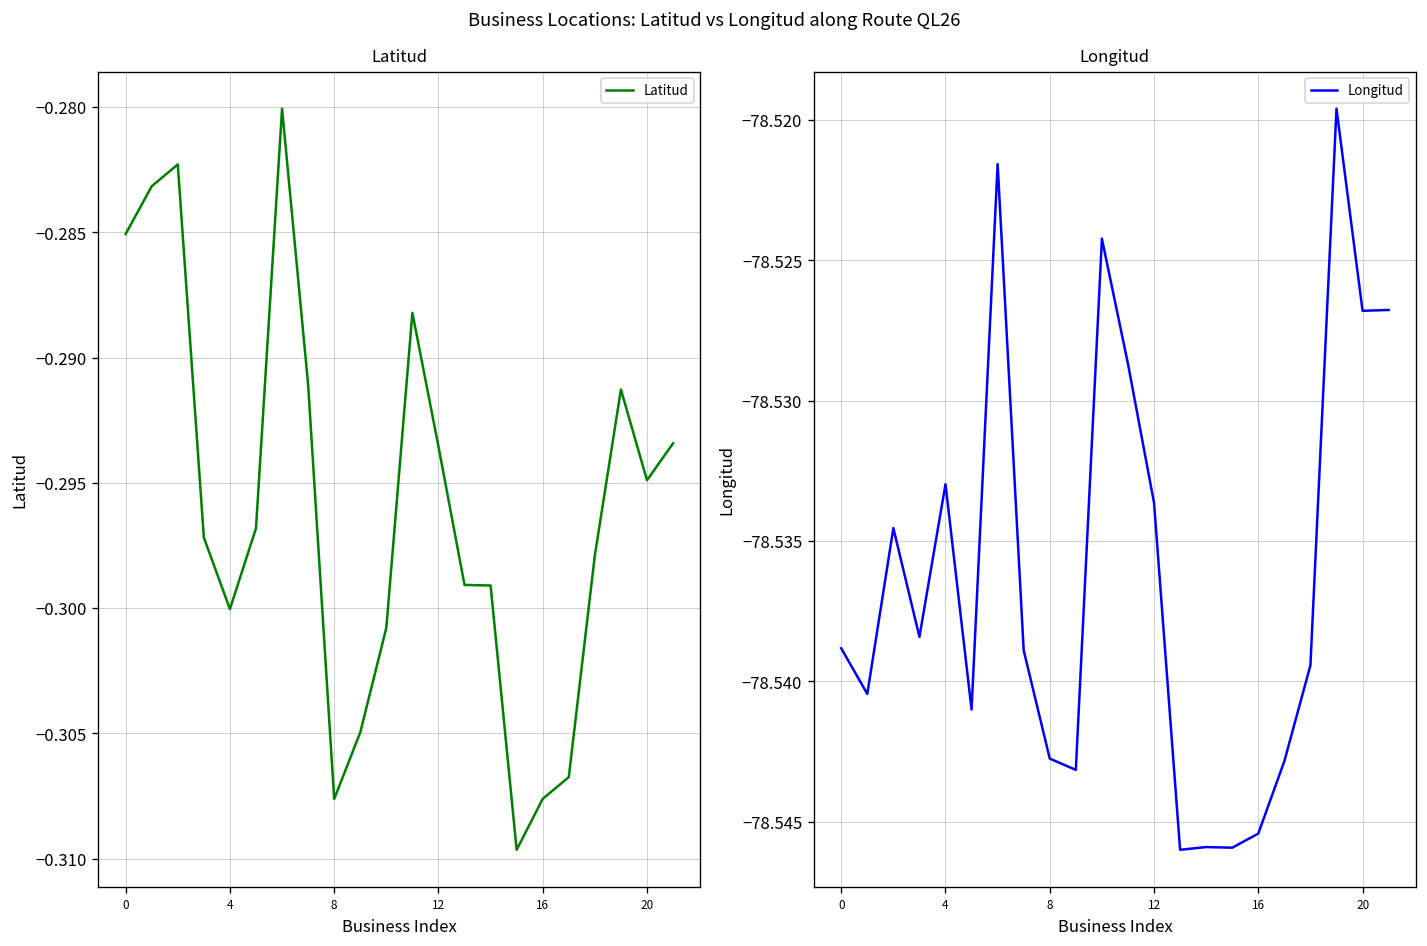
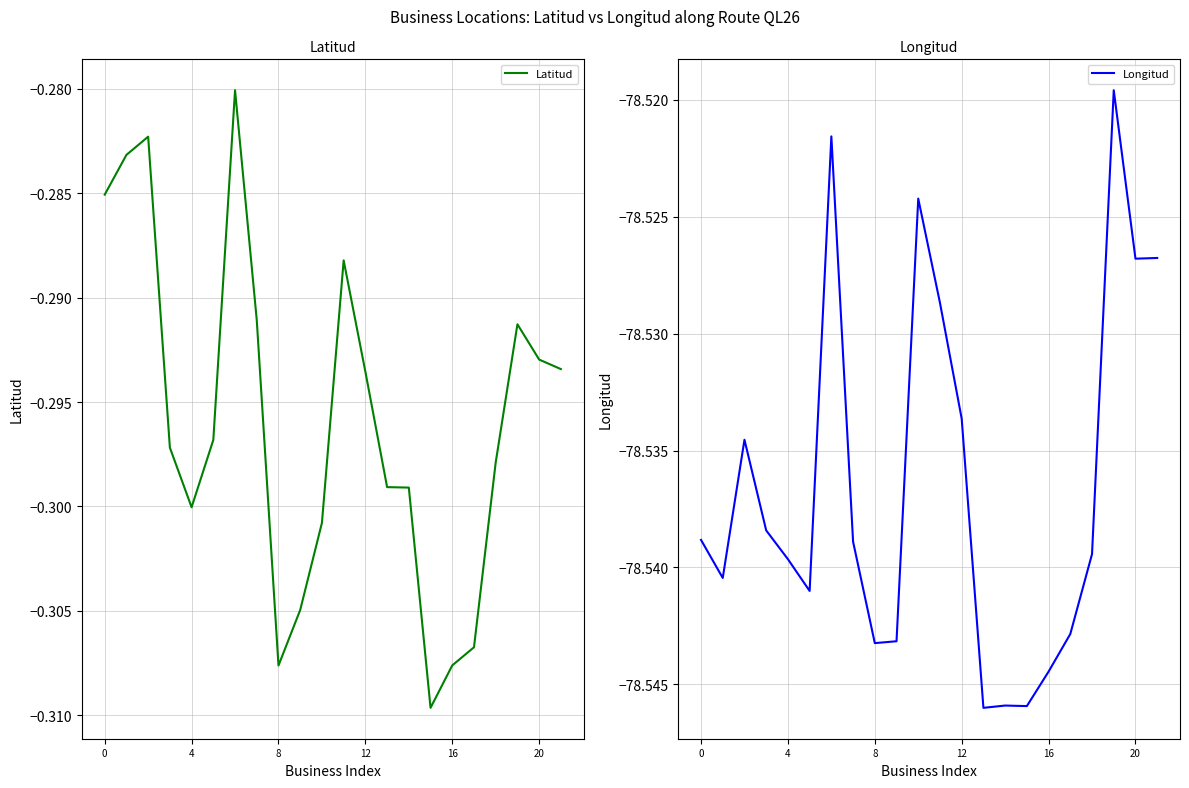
  {
    "Latitud": {
      "0": -0.2851,
      "4": -0.3000,
      "8": -0.3076,
      "12": -0.2935,
      "16": -0.3076,
-     "20": -0.2949
+     "20": -0.2930
    },
    "Longitud": {
      "0": -78.5388,
-     "4": -78.5330,
-     "8": -78.5428,
+     "4": -78.5396,
+     "8": -78.5432,
      "12": -78.5336,
-     "16": -78.5454,
+     "16": -78.5445,
      "20": -78.5268
    }
  }
